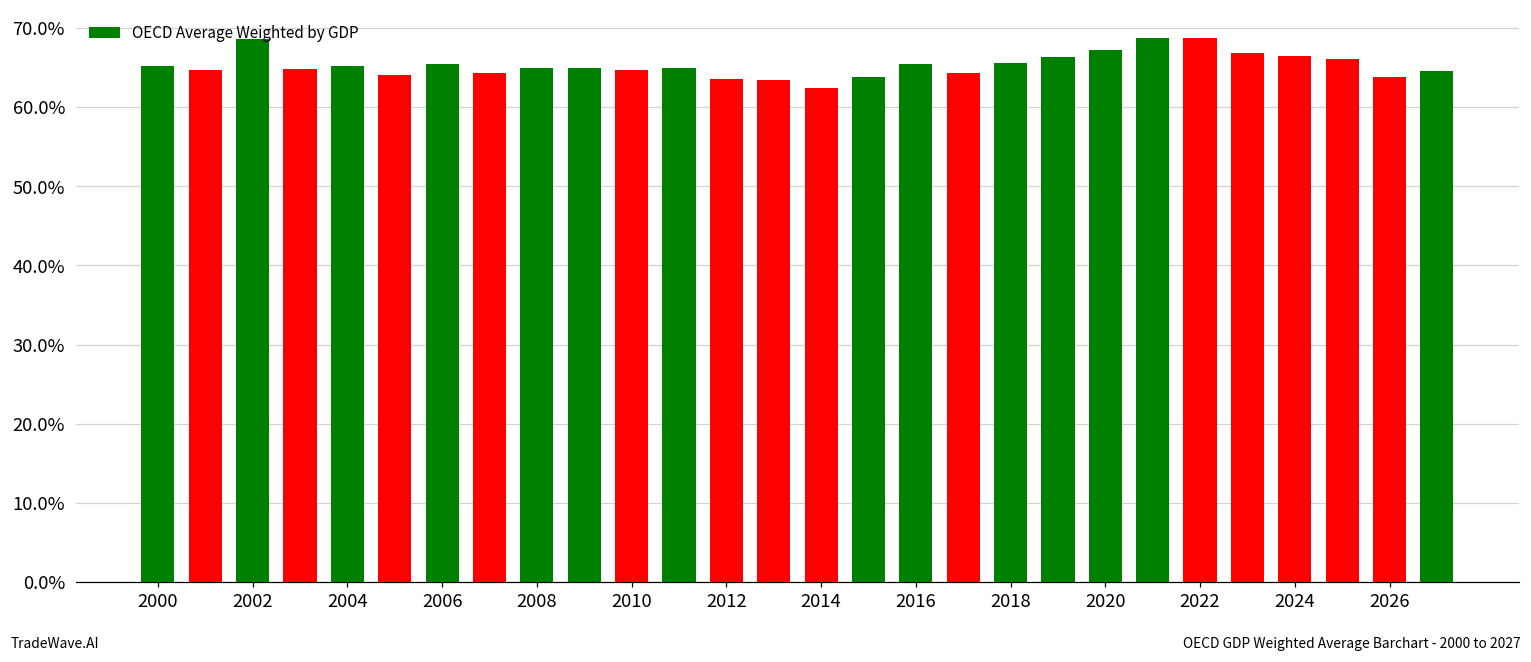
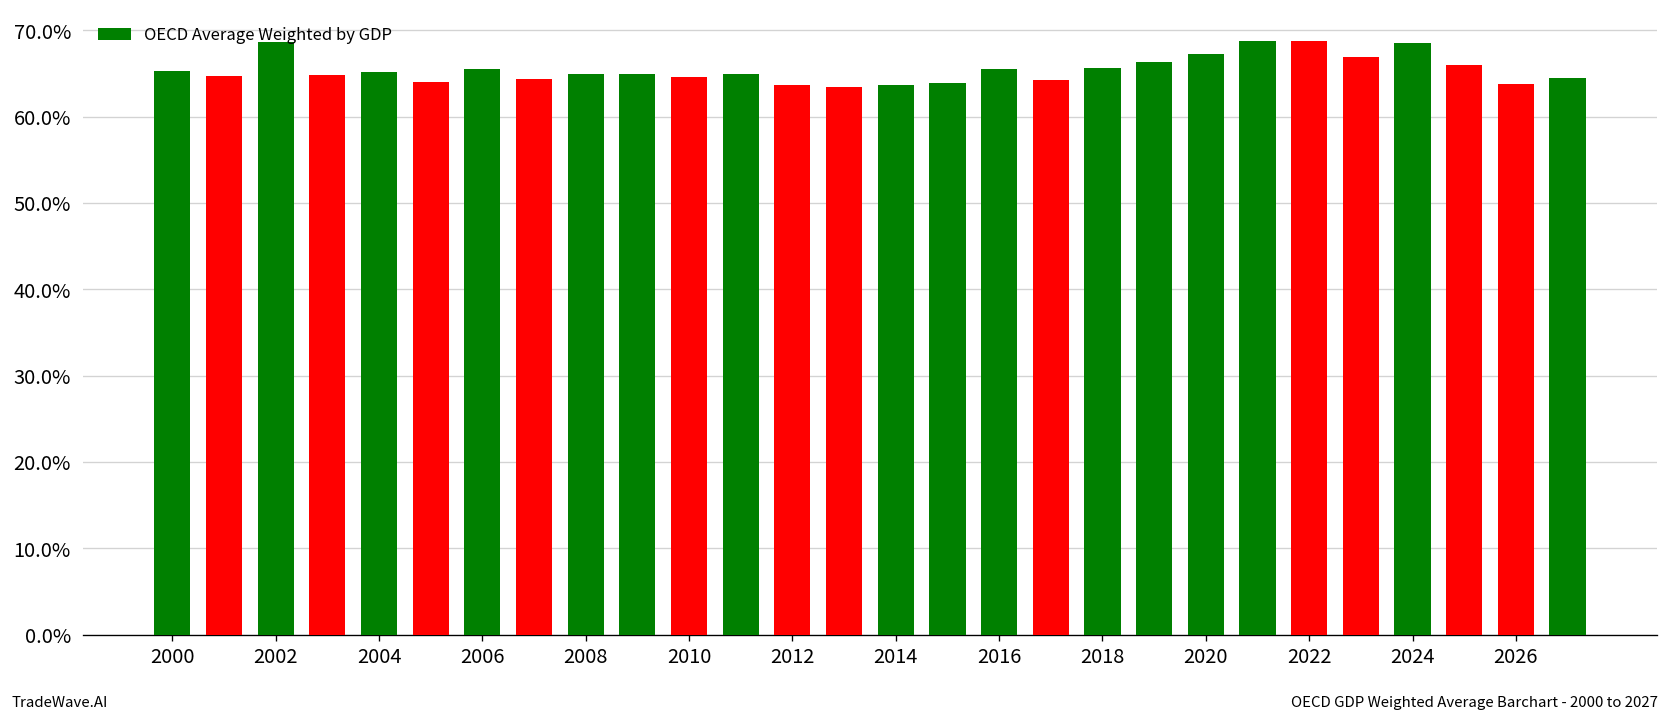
  {
    "2000": "65%",
    "2002": "69%",
    "2004": "65%",
    "2006": "66%",
    "2008": "65%",
    "2010": "65%",
    "2012": "64%",
-   "2014": "62%",
+   "2014": "64%",
    "2016": "66%",
    "2018": "66%",
    "2020": "67%",
    "2022": "69%",
-   "2024": "66%",
+   "2024": "68%",
    "2026": "64%"
  }
